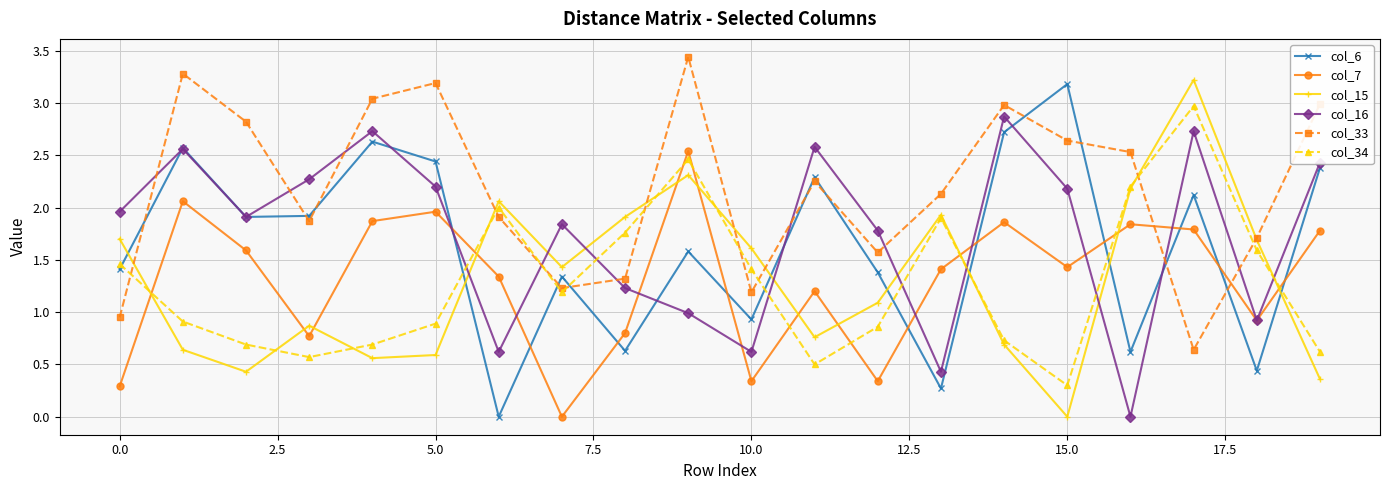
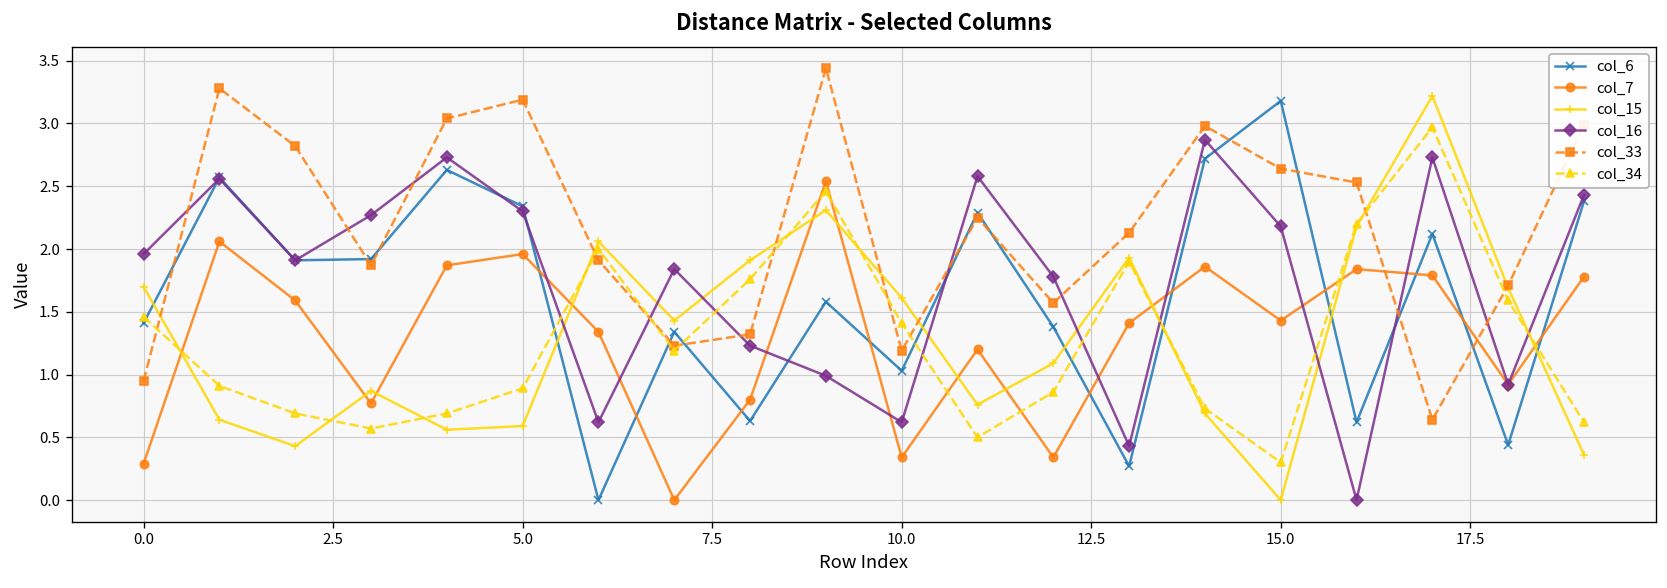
  {
    "col_6": {
      "0.0": 1.41,
-     "5.0": 2.44,
-     "10.0": 0.93,
+     "5.0": 2.34,
+     "10.0": 1.03,
      "15.0": 3.18
    },
    "col_16": {
      "0.0": 1.96,
-     "5.0": 2.2,
+     "5.0": 2.3,
      "10.0": 0.6,
      "15.0": 2.2
    }
  }
